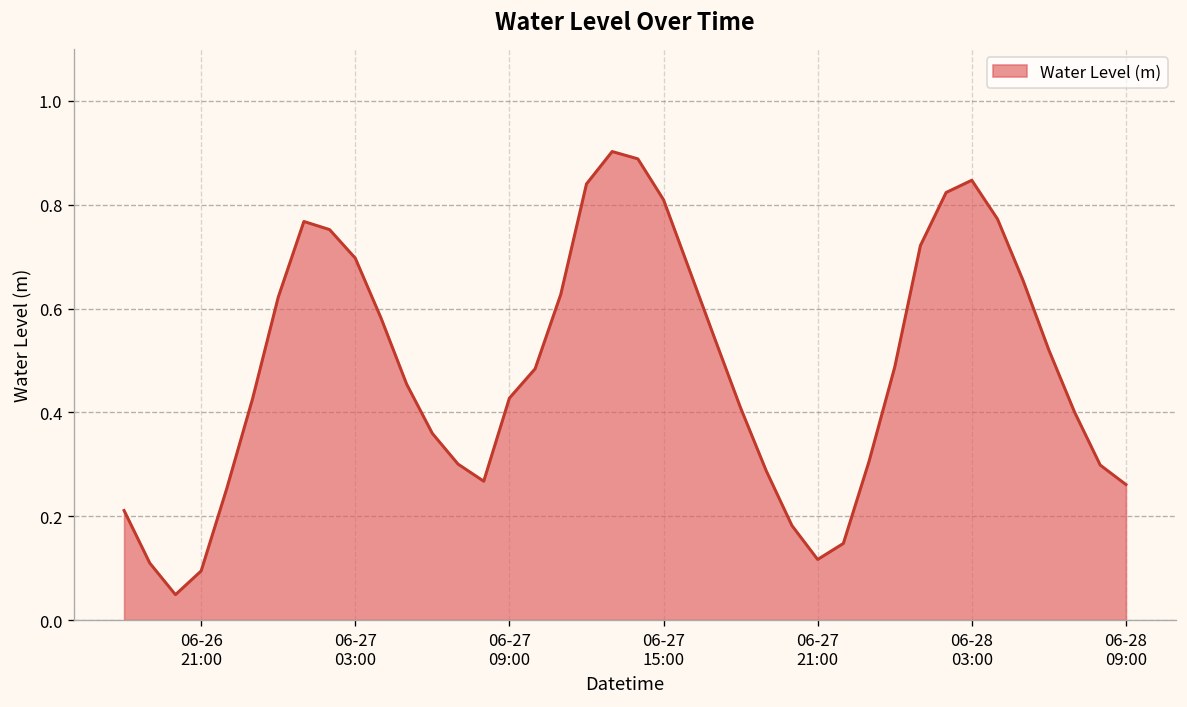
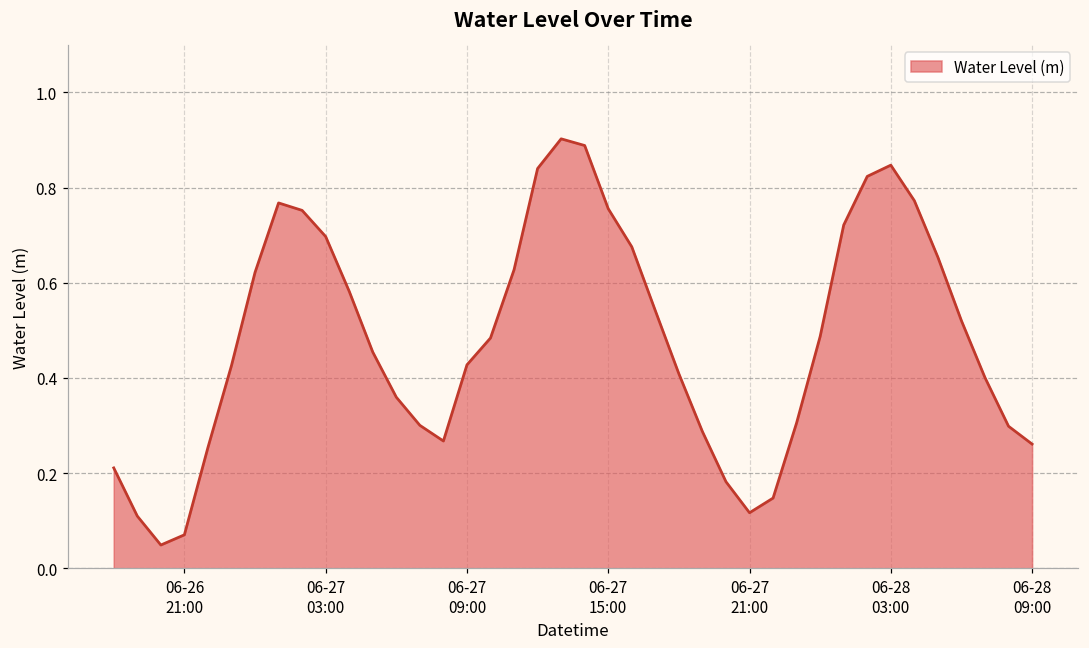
  {
-   "06-26 21:00": 0.09,
+   "06-26 21:00": 0.07,
    "06-27 03:00": 0.70,
    "06-27 09:00": 0.43,
-   "06-27 15:00": 0.81,
+   "06-27 15:00": 0.76,
    "06-27 21:00": 0.12,
    "06-28 03:00": 0.85,
    "06-28 09:00": 0.26
  }
